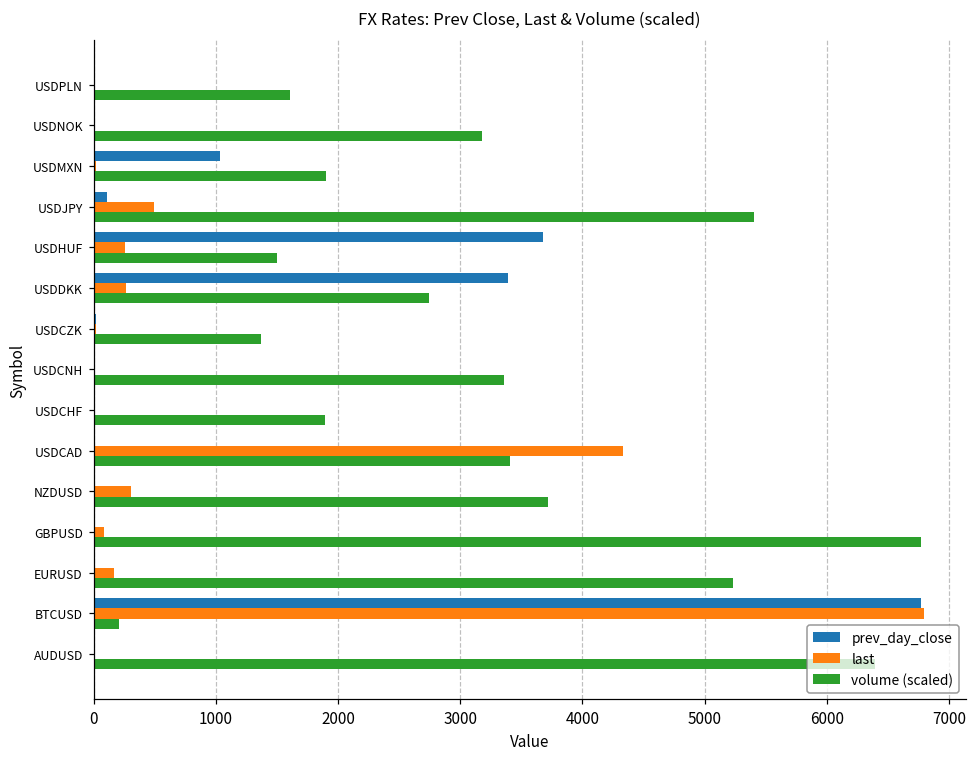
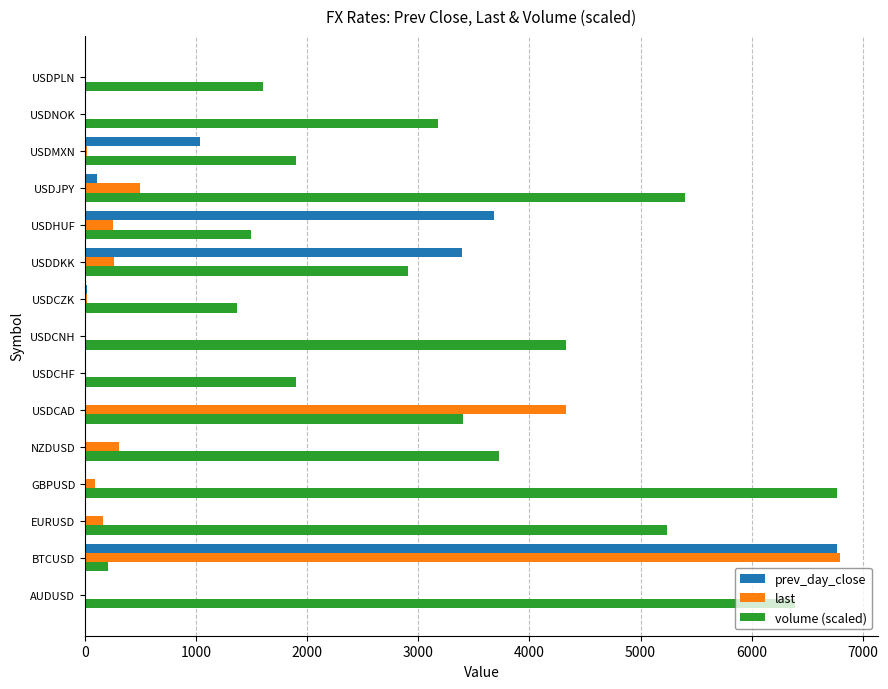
  {
    "prev_day_close": {
      "USDMXN": 1030,
      "USDJPY": 110,
      "USDHUF": 3680,
      "USDDKK": 3390,
      "BTCUSD": 6770
    },
    "last": {
      "USDJPY": 500,
      "USDHUF": 250,
      "USDDKK": 260,
      "USDCAD": 4330,
      "NZDUSD": 310,
      "GBPUSD": 90,
      "EURUSD": 160,
      "BTCUSD": 6800
    },
    "volume (scaled)": {
      "USDPLN": 1610,
      "USDNOK": 3180,
      "USDMXN": 1900,
      "USDJPY": 5400,
      "USDHUF": 1500,
-     "USDDKK": 2740,
+     "USDDKK": 2910,
      "USDCZK": 1370,
-     "USDCNH": 3360,
+     "USDCNH": 4330,
      "USDCHF": 1900,
      "USDCAD": 3410,
      "NZDUSD": 3720,
      "GBPUSD": 6770,
      "EURUSD": 5240,
      "BTCUSD": 210
    }
  }
